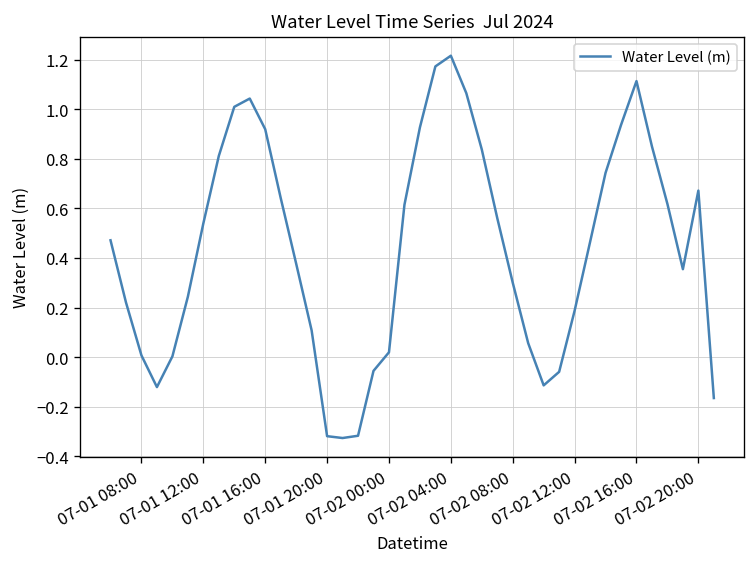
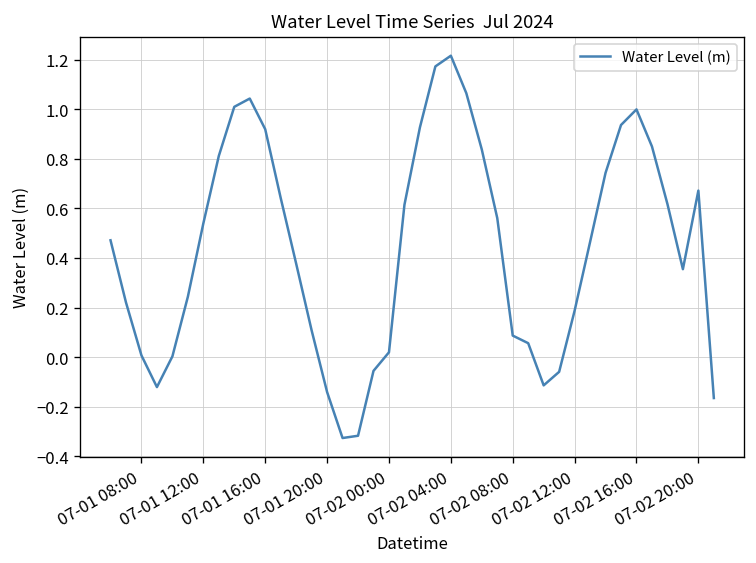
  {
    "07-01 08:00": 0.01,
    "07-01 12:00": 0.54,
    "07-01 16:00": 0.92,
-   "07-01 20:00": -0.32,
+   "07-01 20:00": -0.14,
    "07-02 00:00": 0.02,
    "07-02 04:00": 1.22,
-   "07-02 08:00": 0.30,
+   "07-02 08:00": 0.09,
    "07-02 12:00": 0.19,
-   "07-02 16:00": 1.11,
+   "07-02 16:00": 1.00,
    "07-02 20:00": 0.67
  }
